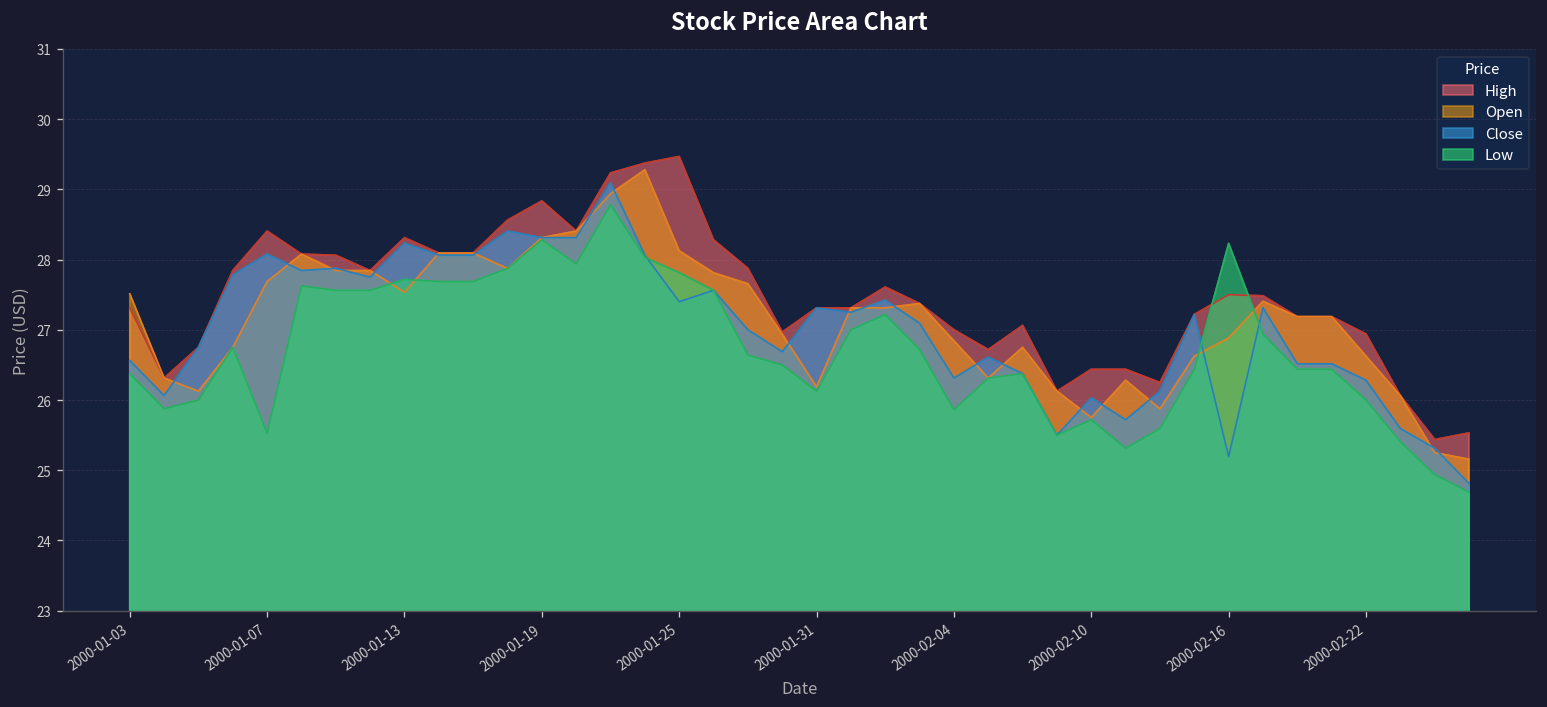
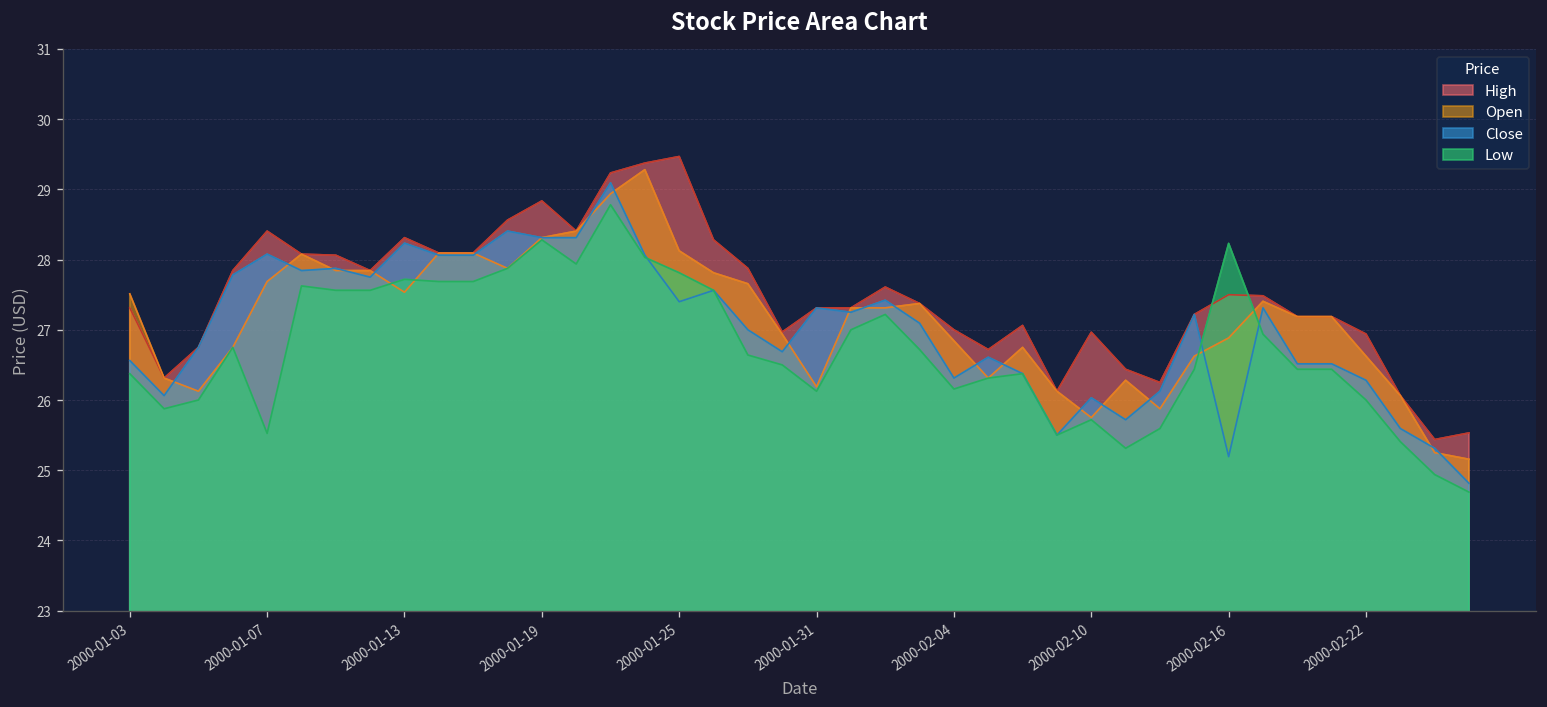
  {
    "High": {
      "2000-01-03": 27.3,
      "2000-01-07": 28.4,
      "2000-01-13": 28.3,
      "2000-01-19": 28.8,
      "2000-01-25": 29.5,
      "2000-02-04": 27.0,
-     "2000-02-10": 26.4,
+     "2000-02-10": 27.0,
      "2000-02-16": 27.5,
      "2000-02-22": 26.9
    },
    "Open": {
      "2000-01-03": 27.5,
      "2000-01-07": 27.7,
      "2000-01-13": 27.5,
      "2000-01-25": 28.1,
      "2000-01-31": 26.2,
      "2000-02-04": 26.8,
      "2000-02-16": 26.9,
      "2000-02-22": 26.6
    },
    "Close": {
      "2000-01-03": 26.6,
      "2000-01-07": 28.1,
      "2000-01-13": 28.2,
      "2000-01-25": 27.4,
      "2000-02-04": 26.3,
      "2000-02-10": 26.0,
      "2000-02-16": 25.2,
      "2000-02-22": 26.3
    },
    "Low": {
      "2000-01-03": 26.4,
      "2000-01-07": 25.5,
      "2000-01-13": 27.7,
      "2000-01-25": 27.8,
      "2000-01-31": 26.1,
-     "2000-02-04": 25.9,
+     "2000-02-04": 26.2,
      "2000-02-16": 28.2,
      "2000-02-22": 26.0
    }
  }
